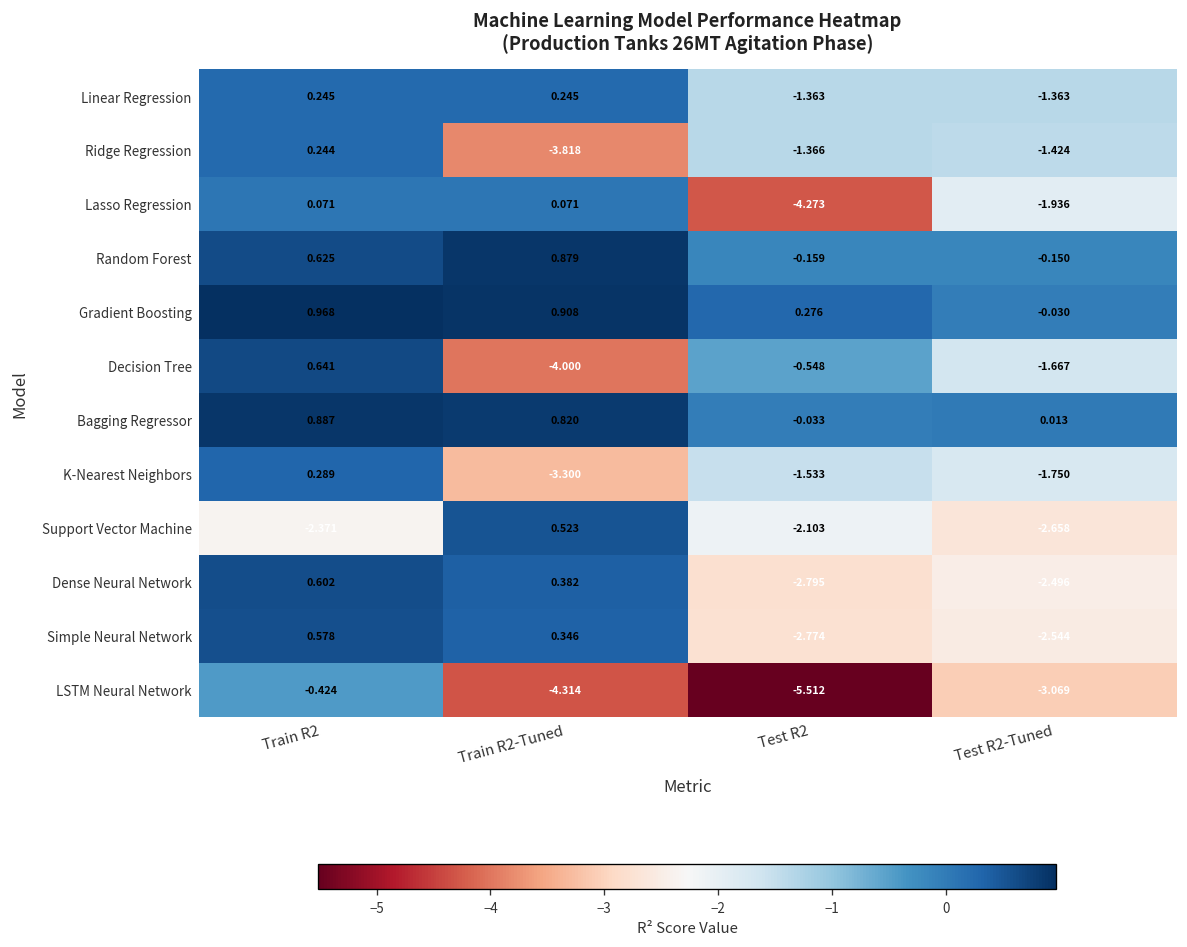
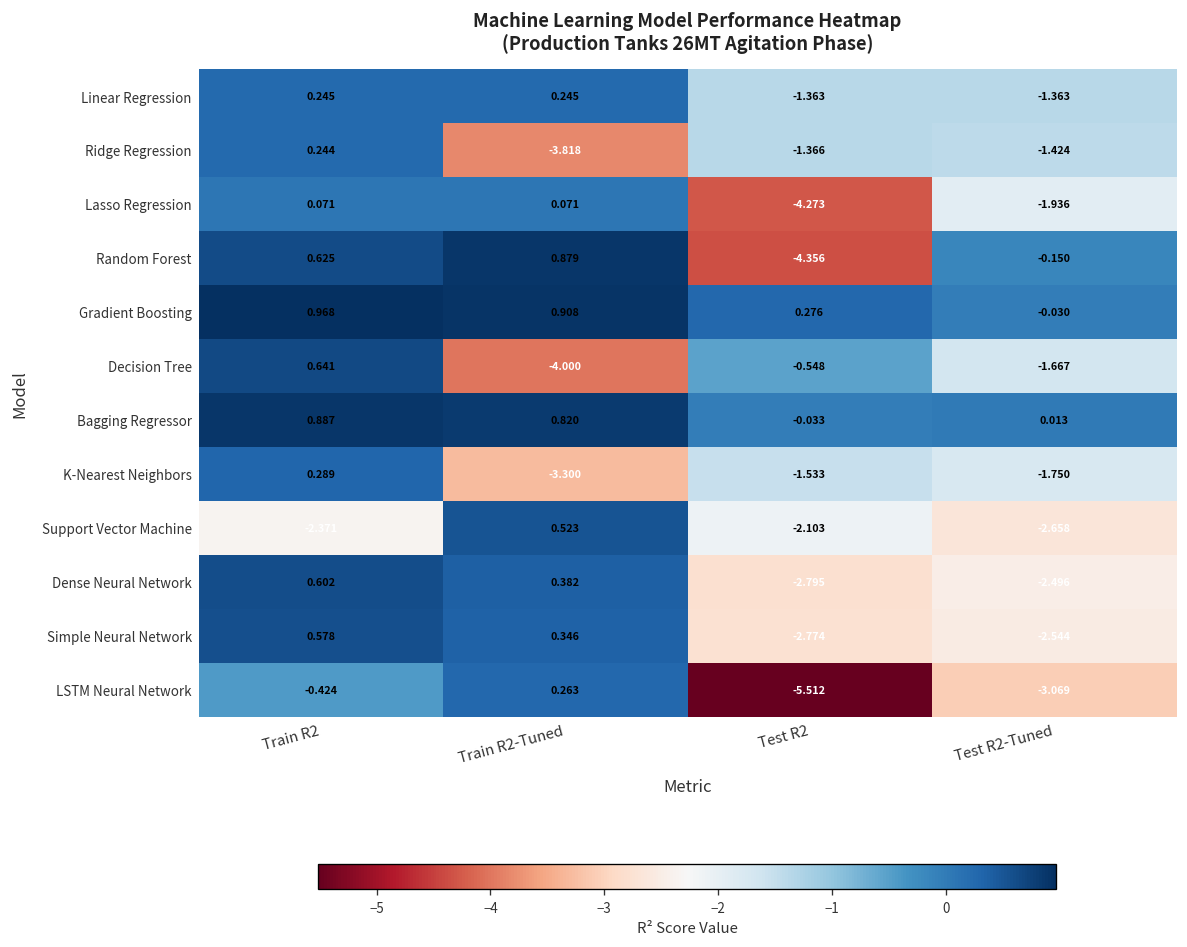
  {
    "Linear Regression": {
      "Train R2": 0.245,
      "Train R2-Tuned": 0.245,
      "Test R2": -1.363,
      "Test R2-Tuned": -1.363
    },
    "Ridge Regression": {
      "Train R2": 0.244,
      "Train R2-Tuned": -3.818,
      "Test R2": -1.366,
      "Test R2-Tuned": -1.424
    },
    "Lasso Regression": {
      "Train R2": 0.071,
      "Train R2-Tuned": 0.071,
      "Test R2": -4.273,
      "Test R2-Tuned": -1.936
    },
    "Random Forest": {
      "Train R2": 0.625,
      "Train R2-Tuned": 0.879,
-     "Test R2": -0.159,
+     "Test R2": -4.356,
      "Test R2-Tuned": -0.150
    },
    "Gradient Boosting": {
      "Train R2": 0.968,
      "Train R2-Tuned": 0.908,
      "Test R2": 0.276,
      "Test R2-Tuned": -0.030
    },
    "Decision Tree": {
      "Train R2": 0.641,
      "Train R2-Tuned": -4.000,
      "Test R2": -0.548,
      "Test R2-Tuned": -1.667
    },
    "Bagging Regressor": {
      "Train R2": 0.887,
      "Train R2-Tuned": 0.820,
      "Test R2": -0.033,
      "Test R2-Tuned": 0.013
    },
    "K-Nearest Neighbors": {
      "Train R2": 0.289,
      "Train R2-Tuned": -3.300,
      "Test R2": -1.533,
      "Test R2-Tuned": -1.750
    },
    "Support Vector Machine": {
      "Train R2-Tuned": 0.523,
      "Test R2": -2.103
    },
    "Dense Neural Network": {
      "Train R2": 0.602,
      "Train R2-Tuned": 0.382
    },
    "Simple Neural Network": {
      "Train R2": 0.578,
      "Train R2-Tuned": 0.346
    },
    "LSTM Neural Network": {
      "Train R2": -0.424,
-     "Train R2-Tuned": -4.314,
+     "Train R2-Tuned": 0.263,
      "Test R2": -5.512,
      "Test R2-Tuned": -3.069
    }
  }
